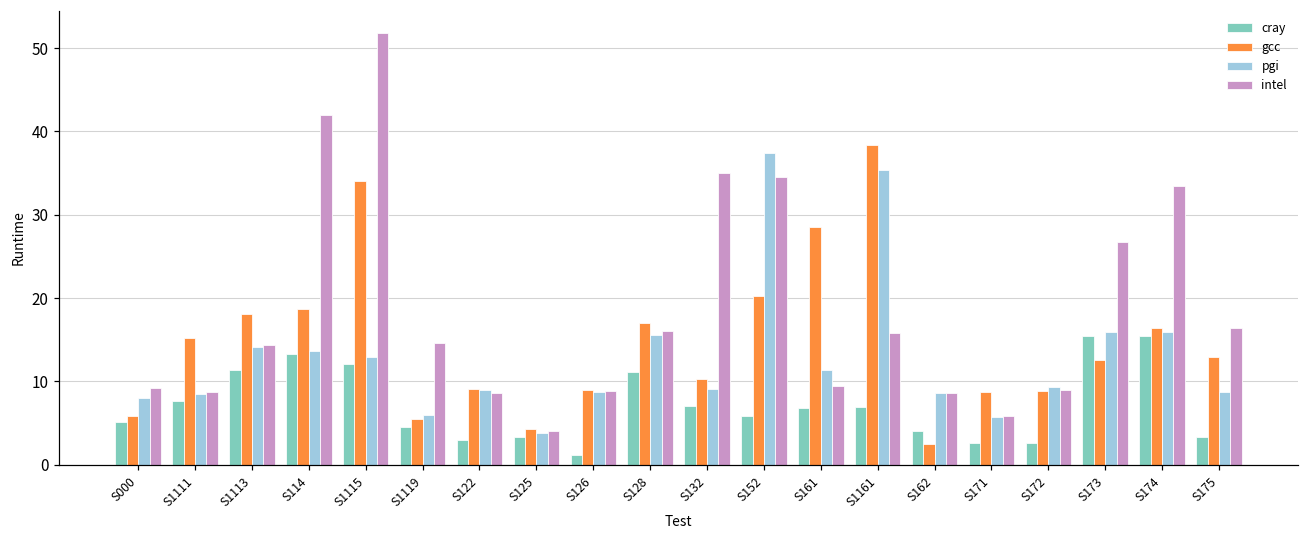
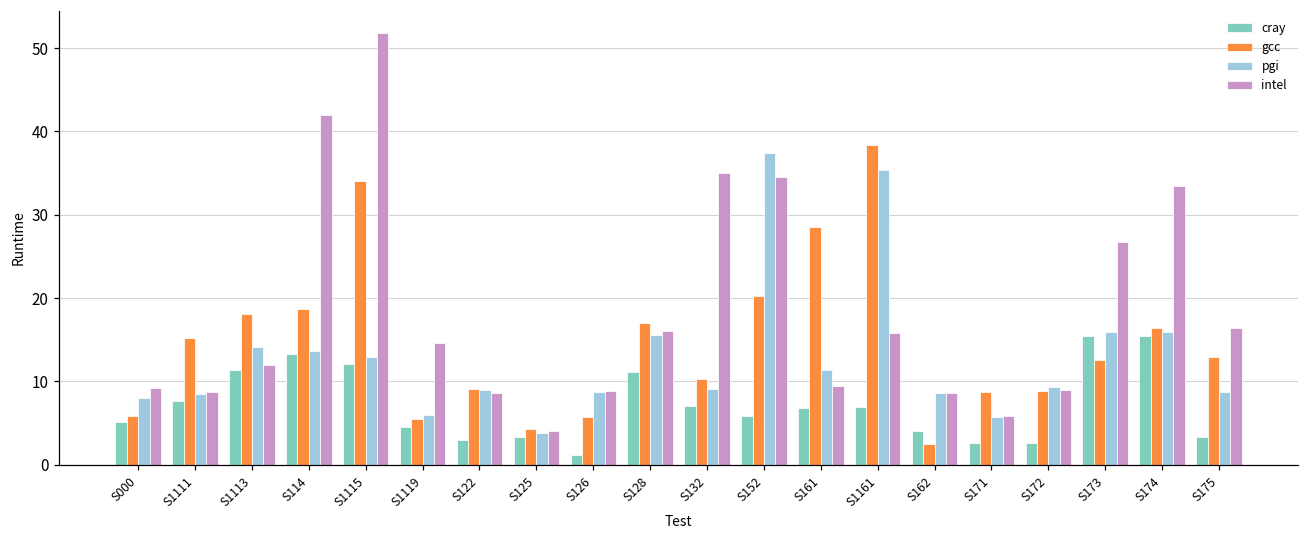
  {
    "gcc": {
      "S000": 6,
      "S1111": 15,
      "S1113": 18,
      "S114": 19,
      "S1115": 34,
      "S1119": 5,
      "S122": 9,
      "S125": 4,
-     "S126": 9,
+     "S126": 6,
      "S128": 17,
      "S132": 10,
      "S152": 20,
      "S161": 29,
      "S1161": 38,
      "S162": 3,
      "S171": 9,
      "S172": 9,
      "S173": 13,
      "S174": 16,
      "S175": 13
    },
    "intel": {
      "S000": 9,
      "S1111": 9,
-     "S1113": 14,
+     "S1113": 12,
      "S114": 42,
      "S1115": 52,
      "S1119": 15,
      "S122": 9,
      "S125": 4,
      "S126": 9,
      "S128": 16,
      "S132": 35,
      "S152": 35,
      "S161": 9,
      "S1161": 16,
      "S162": 9,
      "S171": 6,
      "S172": 9,
      "S173": 27,
      "S174": 33,
      "S175": 16
    }
  }
